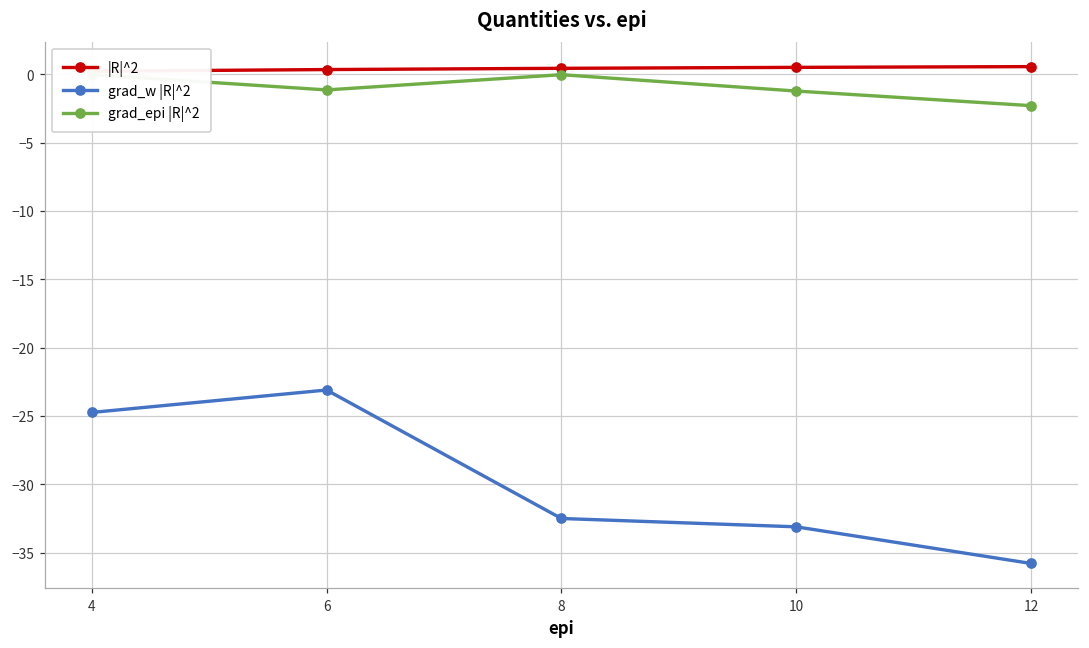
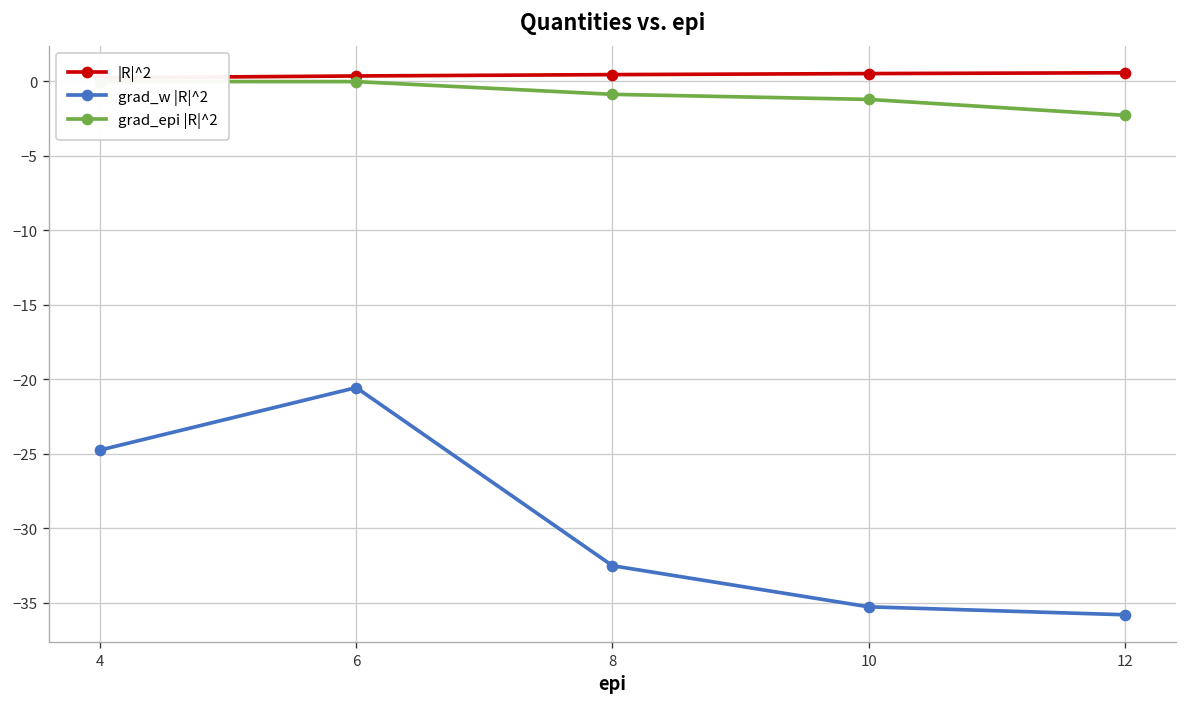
  {
    "|R|^2": {
      "6": 0.3,
      "8": 0.4,
      "10": 0.5,
      "12": 0.6
    },
    "grad_w |R|^2": {
      "4": -24.7,
-     "6": -23.1,
+     "6": -20.6,
      "8": -32.5,
-     "10": -33.1,
+     "10": -35.3,
      "12": -35.8
    },
    "grad_epi |R|^2": {
-     "6": -1.1,
-     "8": 0.0,
+     "6": 0.0,
+     "8": -0.9,
      "10": -1.2,
      "12": -2.3
    }
  }
